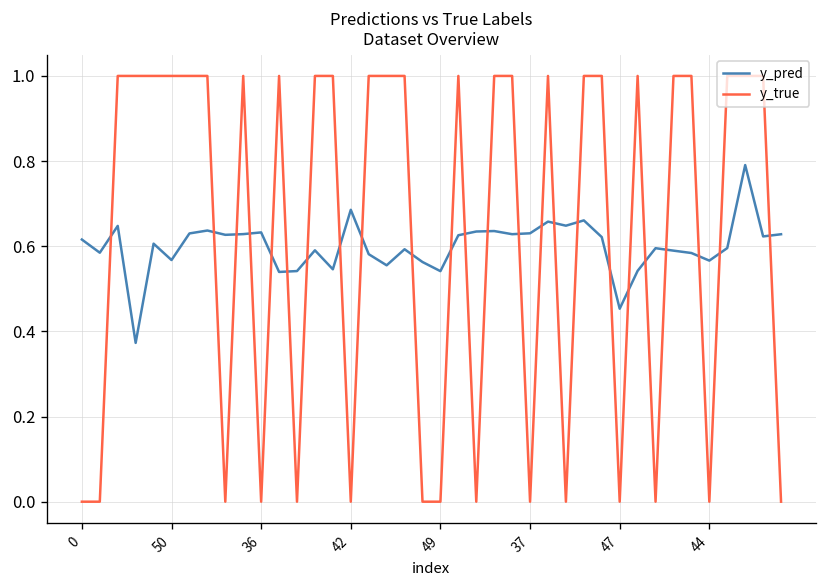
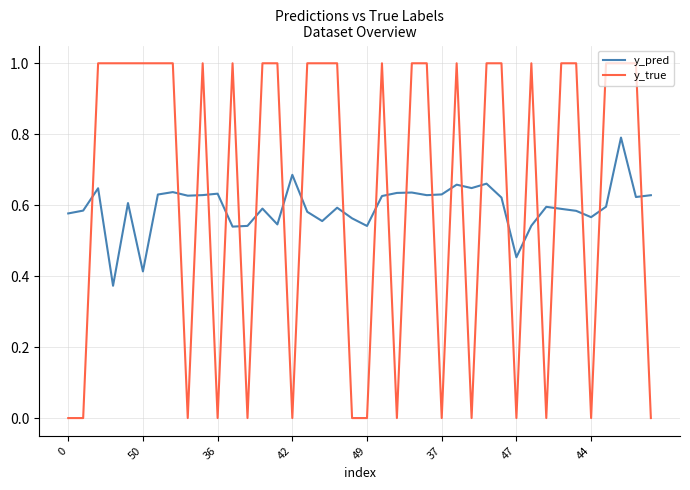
  {
    "y_pred": {
-     "0": 0.62,
-     "50": 0.57,
+     "0": 0.58,
+     "50": 0.41,
      "42": 0.69,
      "49": 0.54,
      "47": 0.45,
      "44": 0.57
    },
    "y_true": {
      "0": 0.00,
      "50": 1.00,
      "42": 0.00,
      "49": 0.00,
      "47": 0.00,
      "44": 0.00
    }
  }
